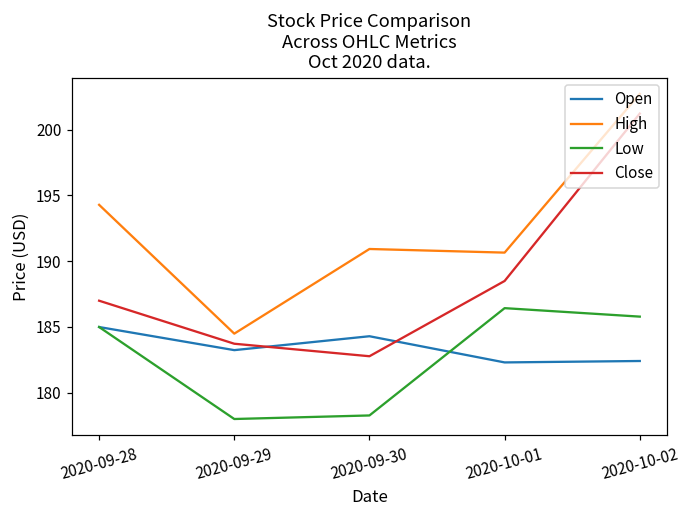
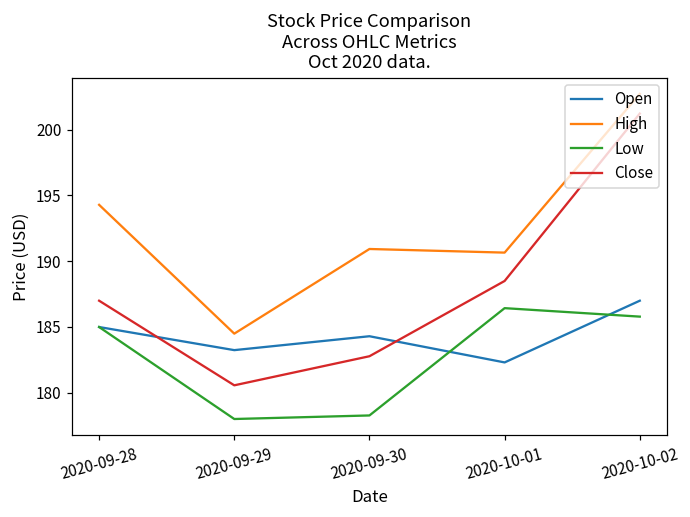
  {
    "Open": {
      "2020-09-29": 183.2,
      "2020-09-30": 184.3,
      "2020-10-01": 182.3,
-     "2020-10-02": 182.4
+     "2020-10-02": 187.0
    },
    "High": {
      "2020-09-28": 194.3,
      "2020-09-29": 184.5,
      "2020-09-30": 190.9,
      "2020-10-01": 190.6
    },
    "Low": {
      "2020-09-29": 178.0,
      "2020-09-30": 178.3,
      "2020-10-01": 186.4,
      "2020-10-02": 185.8
    },
    "Close": {
      "2020-09-28": 187.0,
-     "2020-09-29": 183.7,
+     "2020-09-29": 180.6,
      "2020-09-30": 182.8,
      "2020-10-01": 188.5
    }
  }
